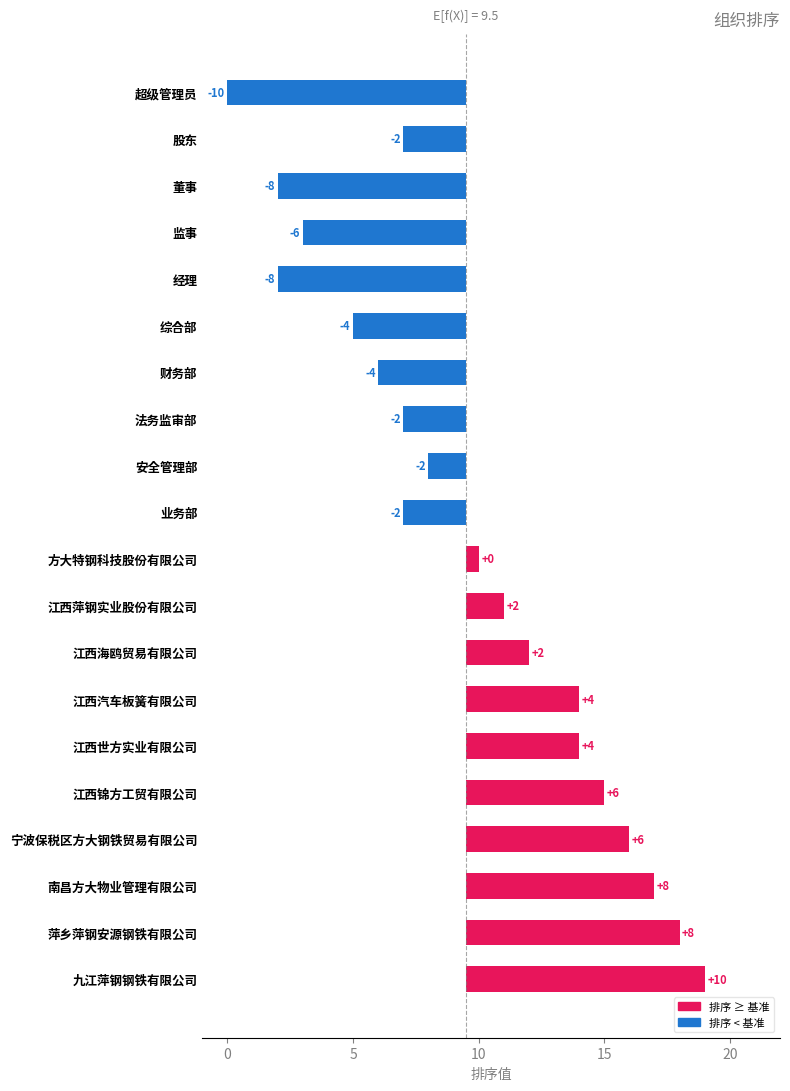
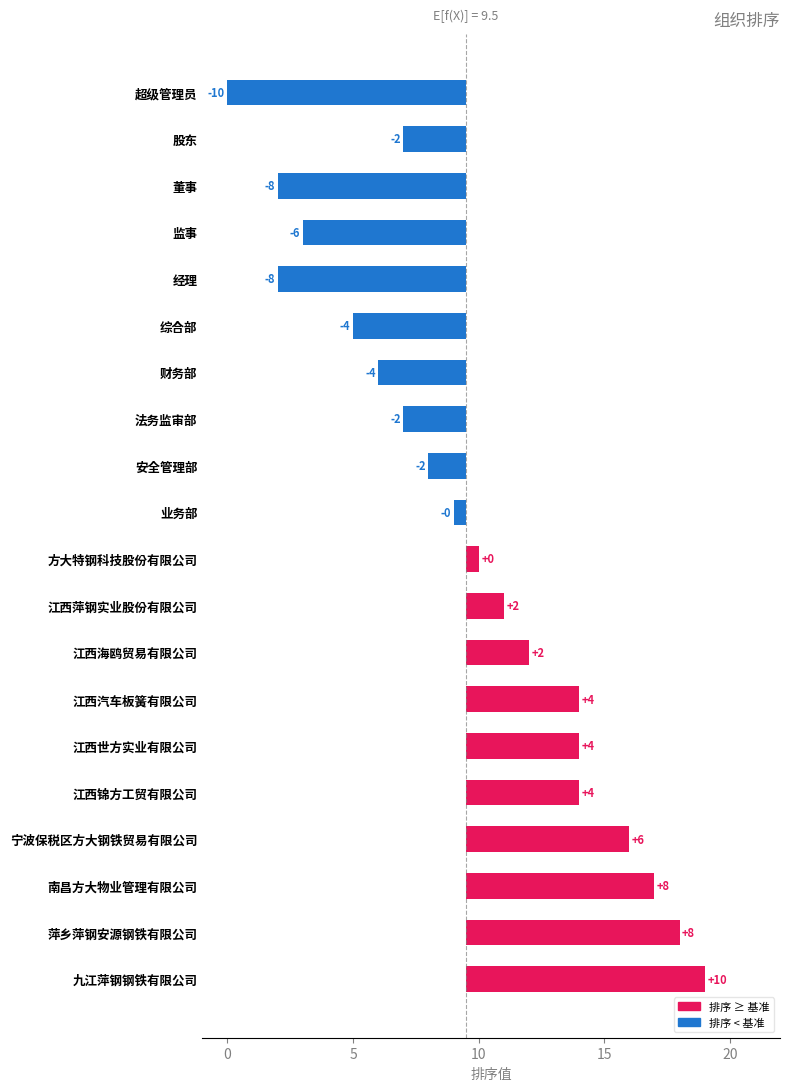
  {
    "超级管理员": "-10",
    "股东": "-2",
    "董事": "-8",
    "监事": "-6",
    "经理": "-8",
    "综合部": "-4",
    "财务部": "-4",
    "法务监审部": "-2",
    "安全管理部": "-2",
-   "业务部": "-2",
+   "业务部": "-0",
    "方大特钢科技股份有限公司": "+0",
    "江西萍钢实业股份有限公司": "+2",
    "江西海鸥贸易有限公司": "+2",
    "江西汽车板簧有限公司": "+4",
    "江西世方实业有限公司": "+4",
-   "江西锦方工贸有限公司": "+6",
+   "江西锦方工贸有限公司": "+4",
    "宁波保税区方大钢铁贸易有限公司": "+6",
    "南昌方大物业管理有限公司": "+8",
    "萍乡萍钢安源钢铁有限公司": "+8",
    "九江萍钢钢铁有限公司": "+10"
  }
